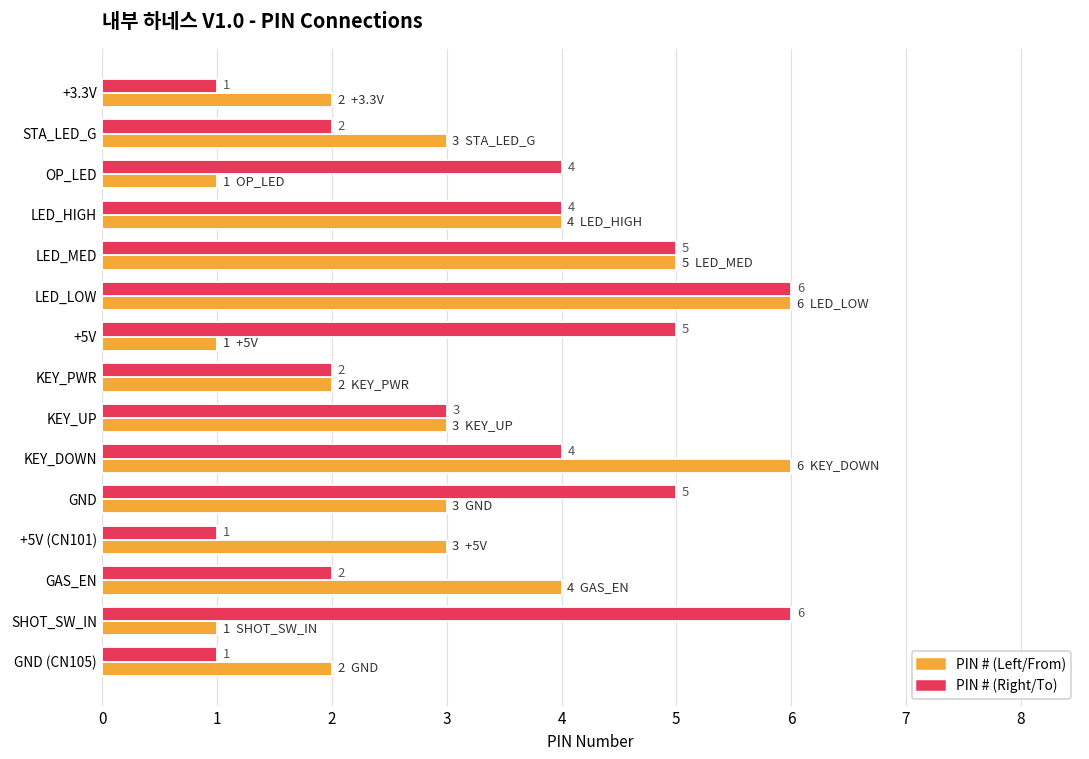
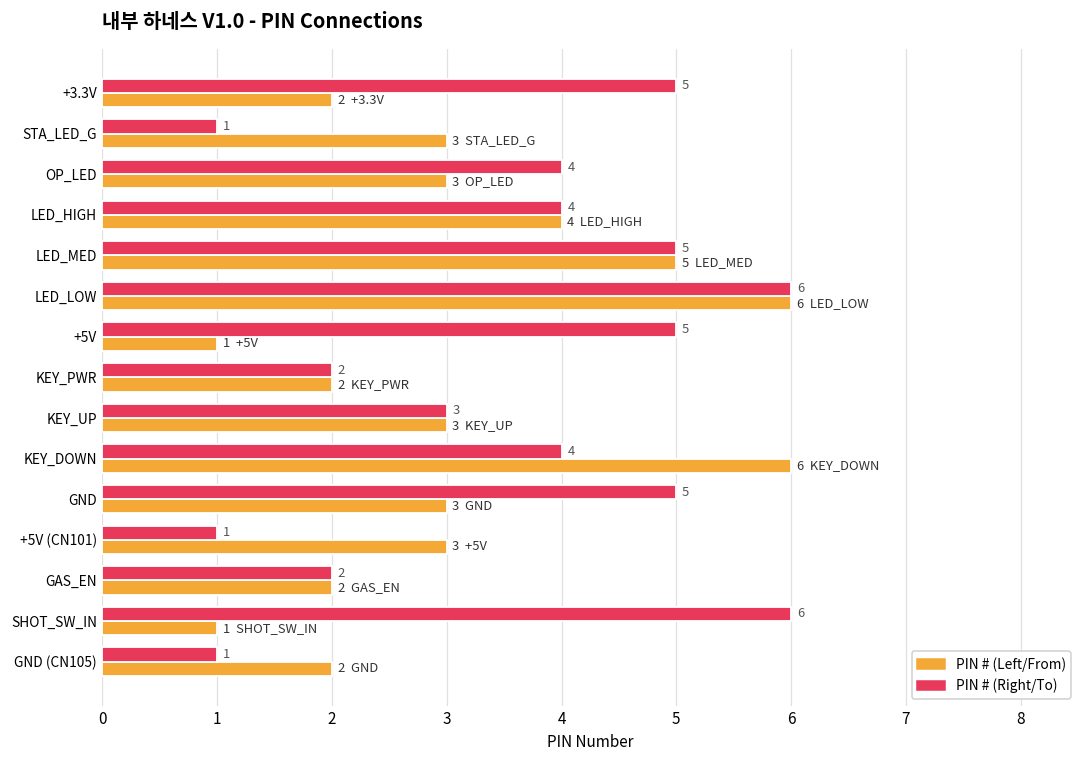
  {
    "PIN # (Left/From)": {
      "+3.3V": 2,
      "STA_LED_G": 3,
-     "OP_LED": 1,
+     "OP_LED": 3,
      "LED_HIGH": 4,
      "LED_MED": 5,
      "LED_LOW": 6,
      "+5V": 1,
      "KEY_PWR": 2,
      "KEY_UP": 3,
      "KEY_DOWN": 6,
      "GND": 3,
      "+5V (CN101)": 3,
-     "GAS_EN": 4,
+     "GAS_EN": 2,
      "SHOT_SW_IN": 1,
      "GND (CN105)": 2
    },
    "PIN # (Right/To)": {
-     "+3.3V": 1,
-     "STA_LED_G": 2,
+     "+3.3V": 5,
+     "STA_LED_G": 1,
      "OP_LED": 4,
      "LED_HIGH": 4,
      "LED_MED": 5,
      "LED_LOW": 6,
      "+5V": 5,
      "KEY_PWR": 2,
      "KEY_UP": 3,
      "KEY_DOWN": 4,
      "GND": 5,
      "+5V (CN101)": 1,
      "GAS_EN": 2,
      "SHOT_SW_IN": 6,
      "GND (CN105)": 1
    }
  }
